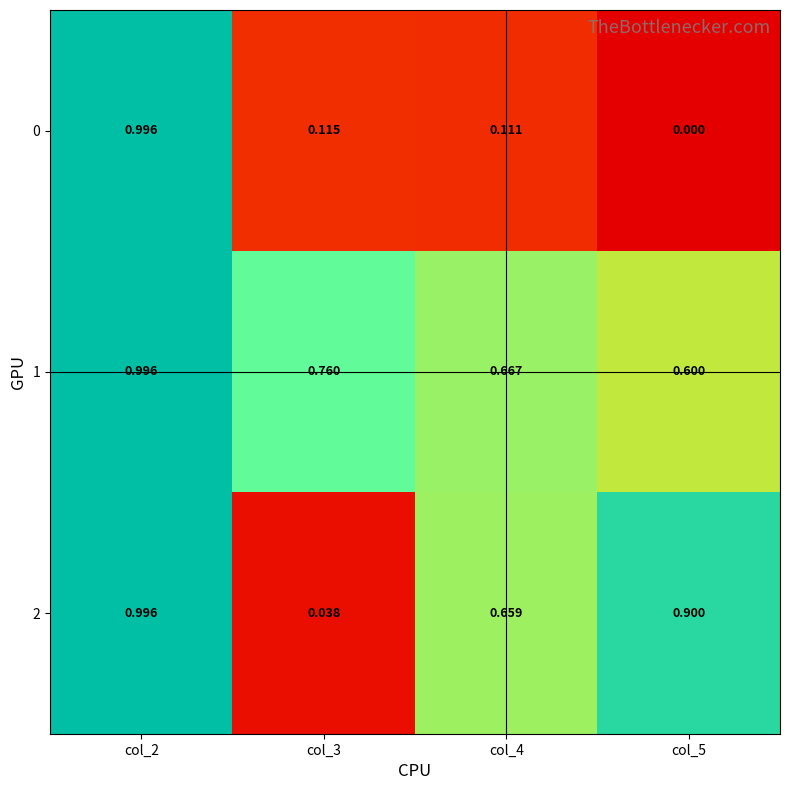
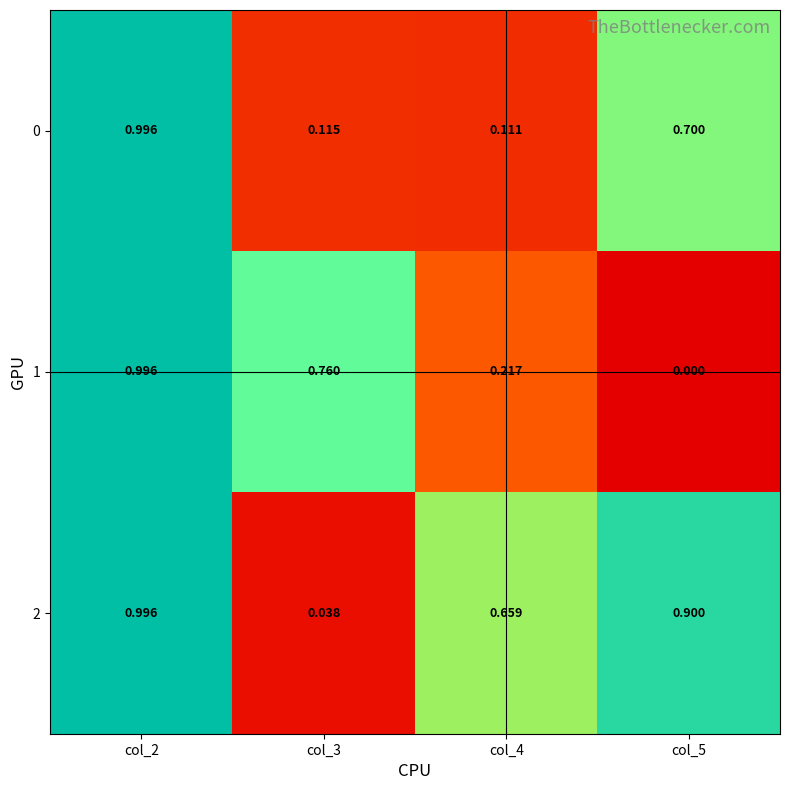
  {
    "0": {
      "col_2": 0.996,
      "col_3": 0.115,
      "col_4": 0.111,
-     "col_5": 0.000
+     "col_5": 0.700
    },
    "1": {
      "col_2": 0.996,
      "col_3": 0.760,
-     "col_4": 0.667,
-     "col_5": 0.600
+     "col_4": 0.217,
+     "col_5": 0.000
    },
    "2": {
      "col_2": 0.996,
      "col_3": 0.038,
      "col_4": 0.659,
      "col_5": 0.900
    }
  }
